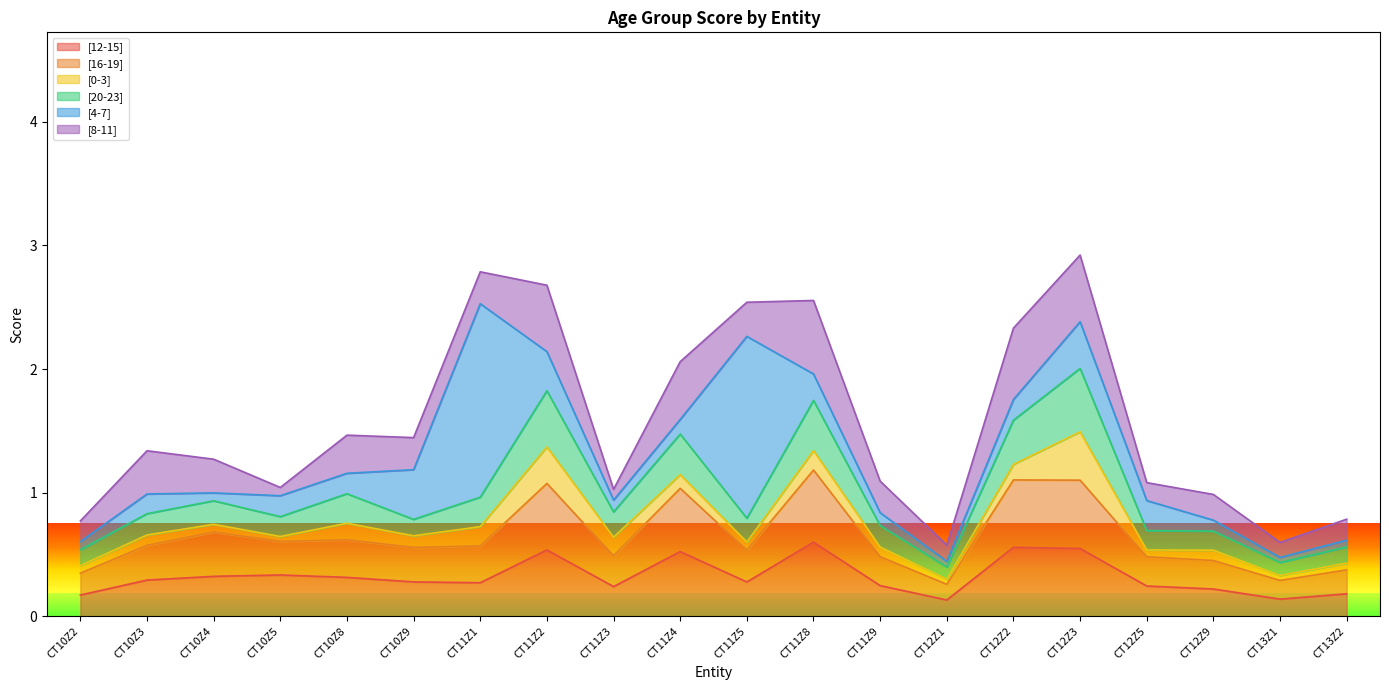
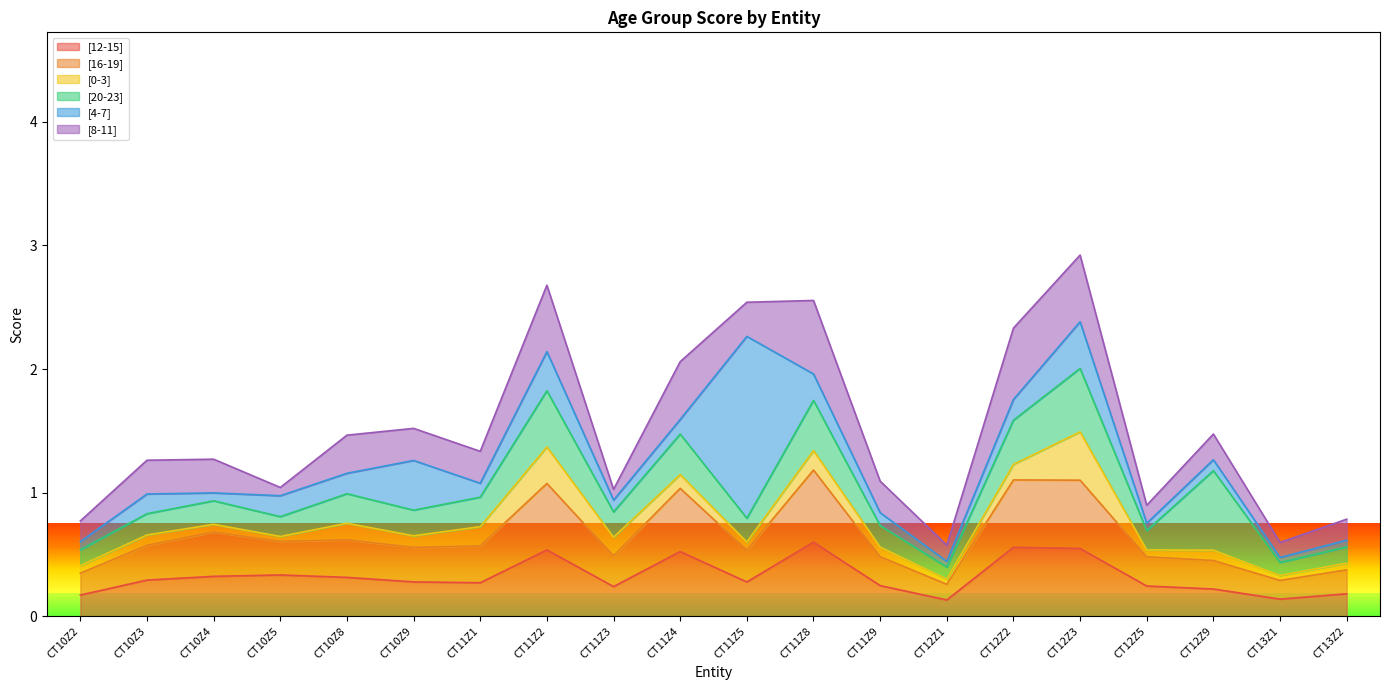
  {
    "[20-23]": {
      "CT10Z2": 0.13,
      "CT10Z3": 0.17,
      "CT10Z4": 0.19,
      "CT10Z5": 0.16,
      "CT10Z8": 0.24,
-     "CT10Z9": 0.13,
+     "CT10Z9": 0.21,
      "CT11Z1": 0.24,
      "CT11Z2": 0.45,
      "CT11Z3": 0.20,
      "CT11Z4": 0.33,
      "CT11Z5": 0.19,
      "CT11Z8": 0.41,
      "CT11Z9": 0.17,
      "CT12Z1": 0.10,
      "CT12Z2": 0.36,
      "CT12Z3": 0.51,
      "CT12Z5": 0.16,
-     "CT12Z9": 0.15,
+     "CT12Z9": 0.64,
      "CT13Z1": 0.11,
      "CT13Z2": 0.13
    },
    "[4-7]": {
      "CT10Z2": 0.07,
      "CT10Z3": 0.16,
      "CT10Z4": 0.06,
      "CT10Z5": 0.17,
      "CT10Z8": 0.17,
      "CT10Z9": 0.40,
-     "CT11Z1": 1.57,
+     "CT11Z1": 0.11,
      "CT11Z2": 0.32,
      "CT11Z3": 0.10,
      "CT11Z4": 0.12,
      "CT11Z5": 1.47,
      "CT11Z8": 0.21,
      "CT11Z9": 0.10,
      "CT12Z1": 0.05,
      "CT12Z2": 0.17,
      "CT12Z3": 0.38,
-     "CT12Z5": 0.24,
+     "CT12Z5": 0.06,
      "CT12Z9": 0.09,
      "CT13Z1": 0.04,
      "CT13Z2": 0.05
    },
    "[8-11]": {
      "CT10Z2": 0.17,
-     "CT10Z3": 0.35,
+     "CT10Z3": 0.27,
      "CT10Z4": 0.27,
      "CT10Z5": 0.07,
      "CT10Z8": 0.31,
      "CT10Z9": 0.26,
      "CT11Z1": 0.26,
      "CT11Z2": 0.54,
      "CT11Z3": 0.09,
      "CT11Z4": 0.47,
      "CT11Z5": 0.28,
      "CT11Z8": 0.59,
      "CT11Z9": 0.26,
      "CT12Z1": 0.13,
      "CT12Z2": 0.58,
      "CT12Z3": 0.54,
      "CT12Z5": 0.15,
      "CT12Z9": 0.21,
      "CT13Z1": 0.12,
      "CT13Z2": 0.17
    }
  }
